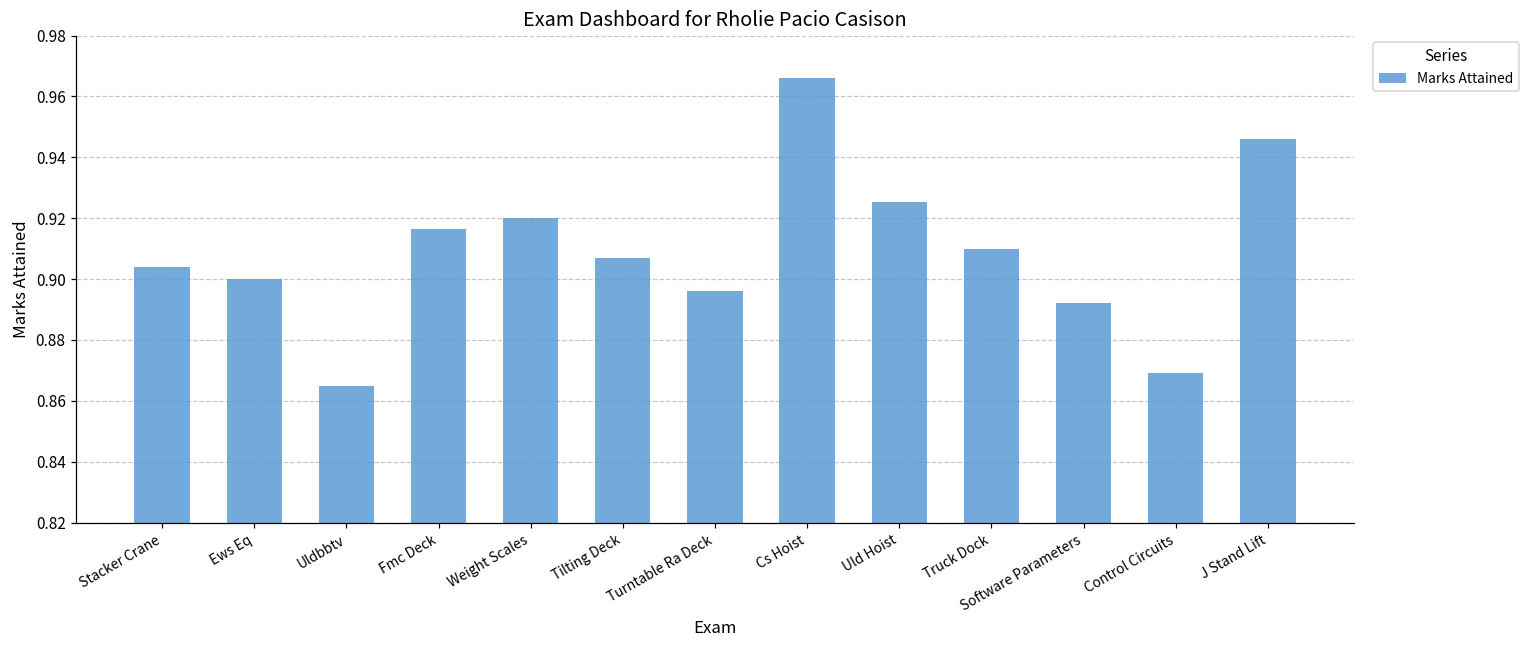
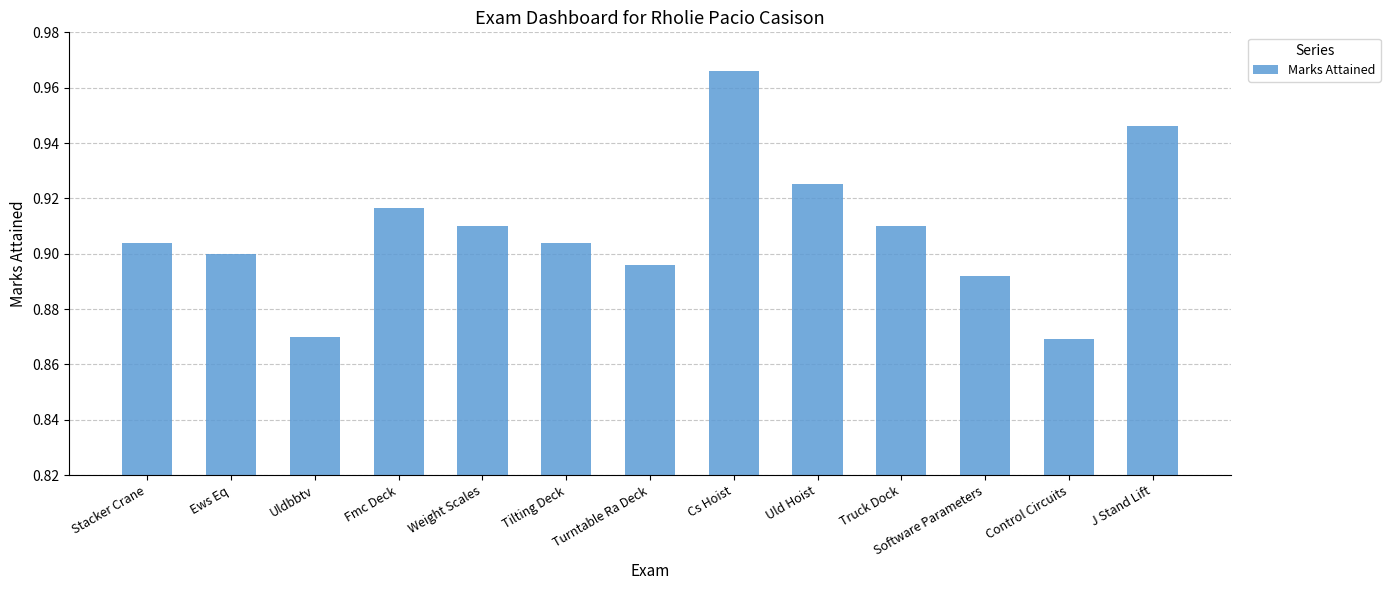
  {
    "Stacker Crane": 0.904,
    "Ews Eq": 0.900,
-   "Uldbbtv": 0.865,
+   "Uldbbtv": 0.870,
    "Fmc Deck": 0.917,
-   "Weight Scales": 0.92,
-   "Tilting Deck": 0.907,
+   "Weight Scales": 0.91,
+   "Tilting Deck": 0.904,
    "Turntable Ra Deck": 0.896,
    "Cs Hoist": 0.966,
    "Uld Hoist": 0.925,
    "Truck Dock": 0.910,
    "Software Parameters": 0.892,
    "Control Circuits": 0.869,
    "J Stand Lift": 0.946
  }
